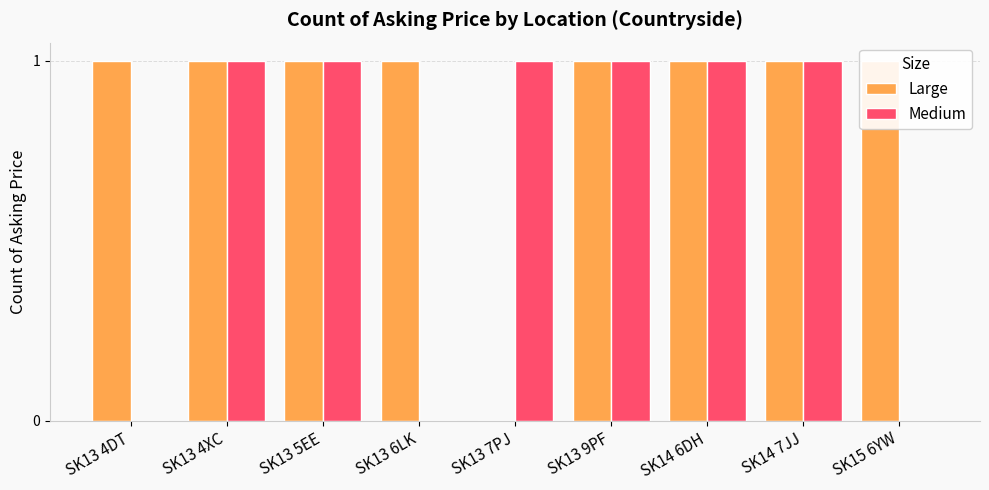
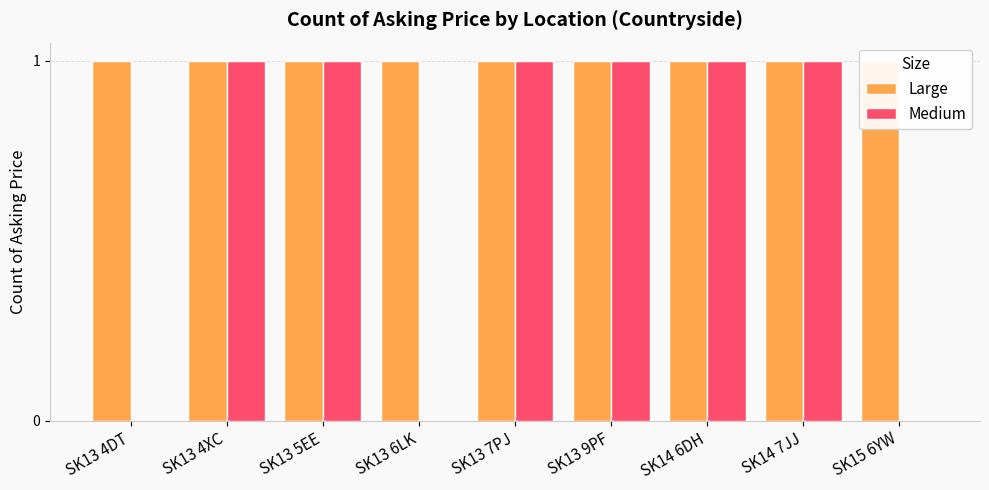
  {
    "Large": {
      "SK13 4DT": 1,
      "SK13 4XC": 1,
      "SK13 5EE": 1,
      "SK13 6LK": 1,
-     "SK13 7PJ": 0,
+     "SK13 7PJ": 1,
      "SK13 9PF": 1,
      "SK14 6DH": 1,
      "SK14 7JJ": 1
    },
    "Medium": {
      "SK13 4DT": 0,
      "SK13 4XC": 1,
      "SK13 5EE": 1,
      "SK13 6LK": 0,
      "SK13 7PJ": 1,
      "SK13 9PF": 1,
      "SK14 6DH": 1,
      "SK14 7JJ": 1,
      "SK15 6YW": 0
    }
  }
